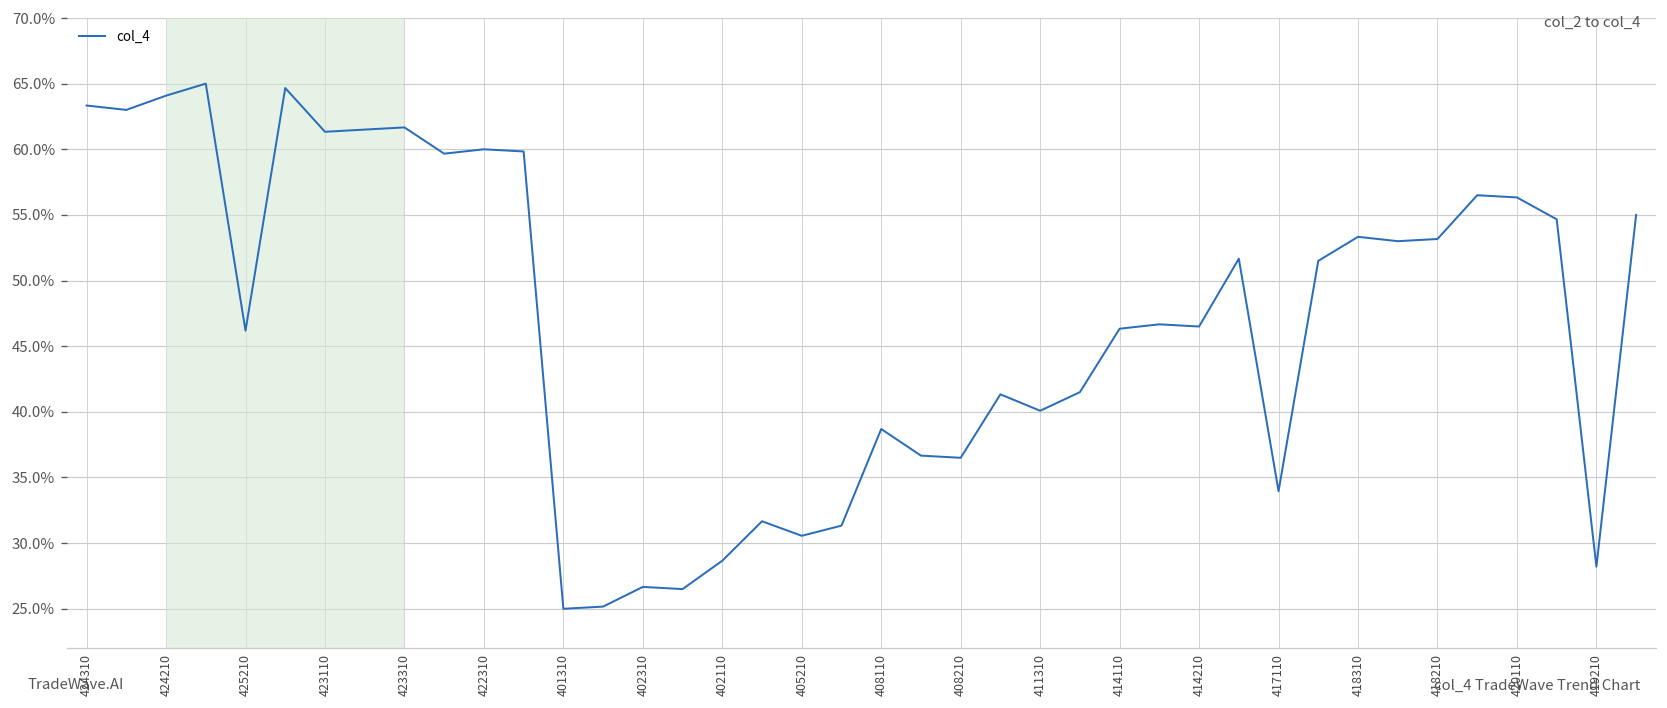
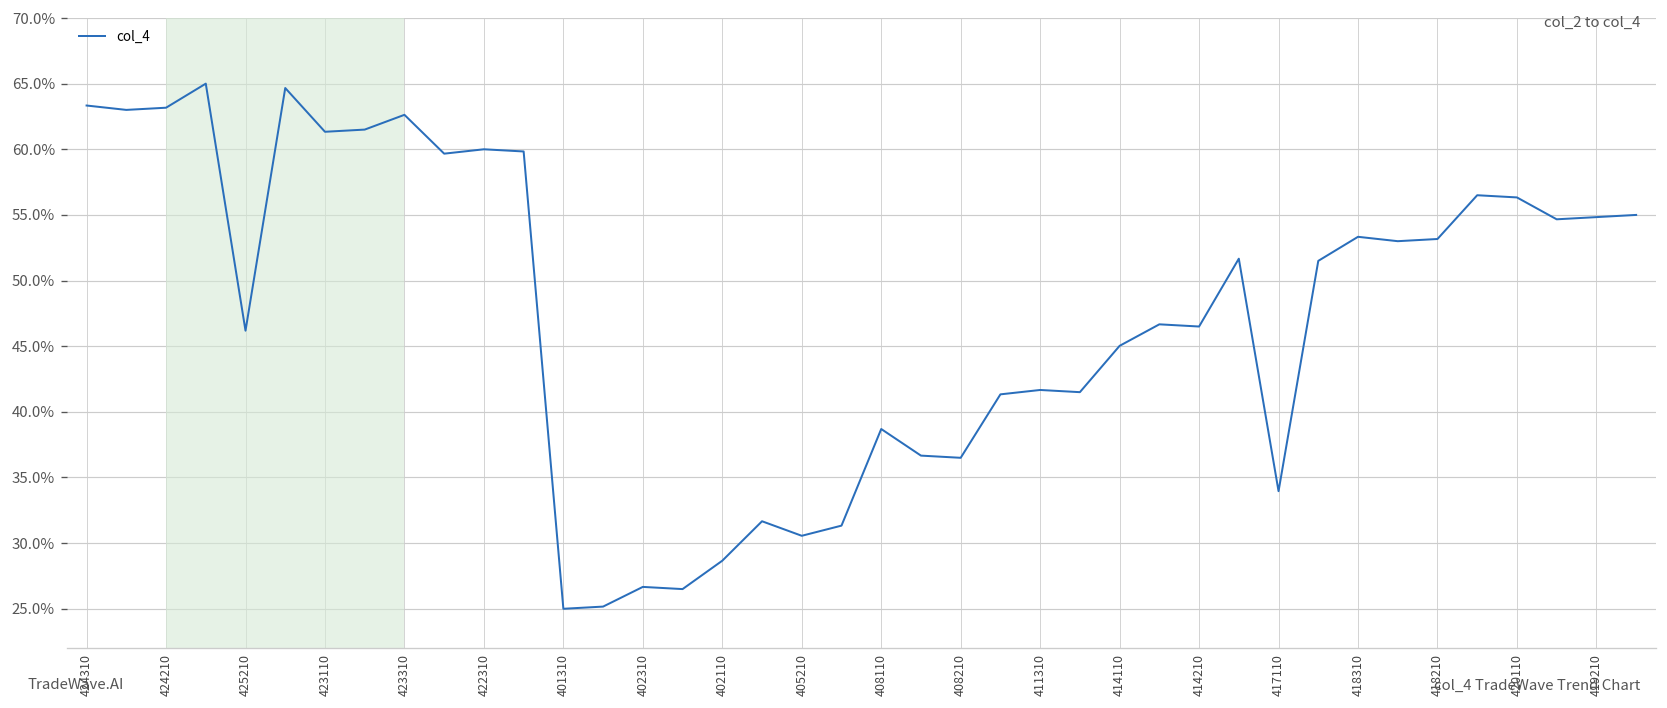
  {
    "424310": "63.3%",
-   "424210": "64.1%",
+   "424210": "63.2%",
    "425210": "46.2%",
    "423110": "61.3%",
-   "423310": "61.7%",
+   "423310": "62.6%",
    "422310": "60.0%",
    "401310": "25.0%",
    "402310": "26.7%",
    "402110": "28.7%",
    "405210": "30.6%",
    "408110": "38.7%",
    "408210": "36.5%",
-   "411310": "40.1%",
-   "414110": "46.3%",
+   "411310": "41.7%",
+   "414110": "45.0%",
    "414210": "46.5%",
    "417110": "34.0%",
    "418310": "53.3%",
    "418210": "53.2%",
    "420110": "56.3%",
-   "419210": "28.2%"
+   "419210": "54.8%"
  }
